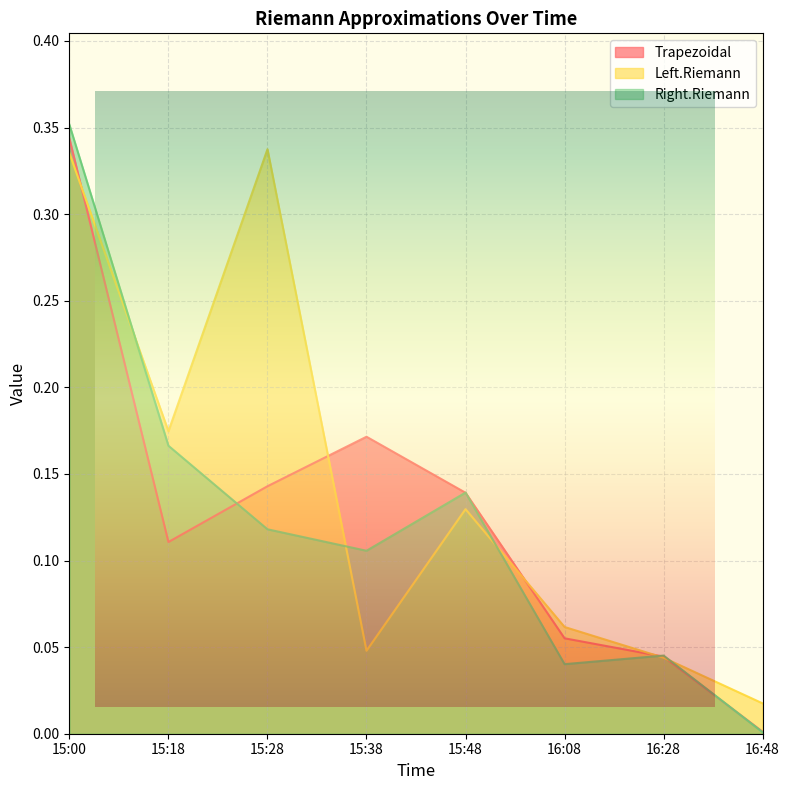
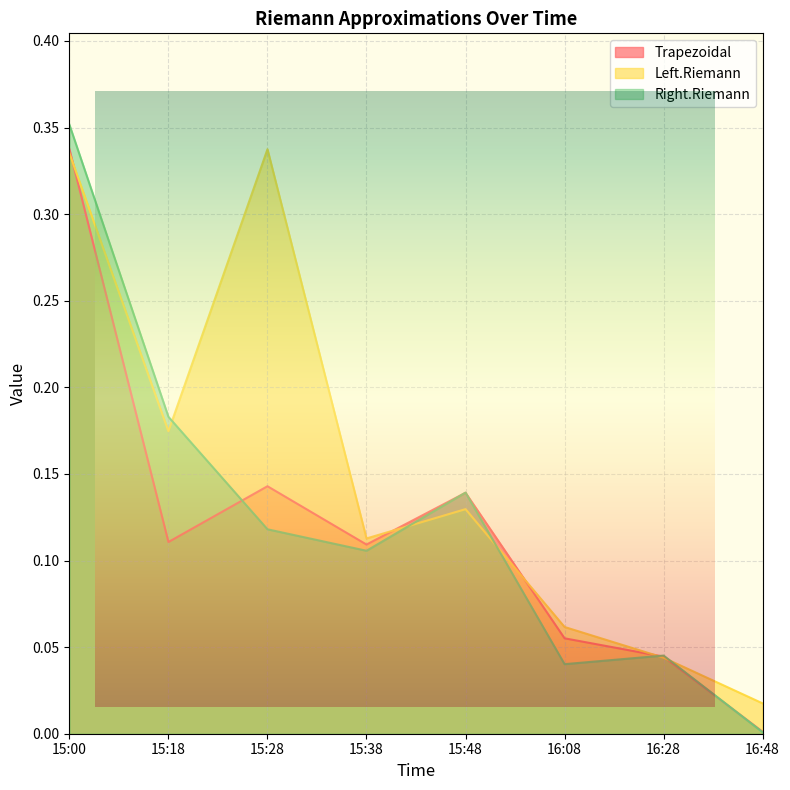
  {
    "Trapezoidal": {
-     "15:00": 0.344,
+     "15:00": 0.338,
      "15:18": 0.111,
      "15:28": 0.143,
-     "15:38": 0.171,
+     "15:38": 0.109,
      "16:08": 0.055
    },
    "Left.Riemann": {
      "15:00": 0.335,
      "15:18": 0.175,
      "15:28": 0.337,
-     "15:38": 0.048,
+     "15:38": 0.113,
      "15:48": 0.130,
      "16:08": 0.062,
      "16:48": 0.018
    },
    "Right.Riemann": {
      "15:00": 0.352,
-     "15:18": 0.166,
+     "15:18": 0.183,
      "15:28": 0.118,
      "15:38": 0.106,
      "16:08": 0.040
    }
  }
